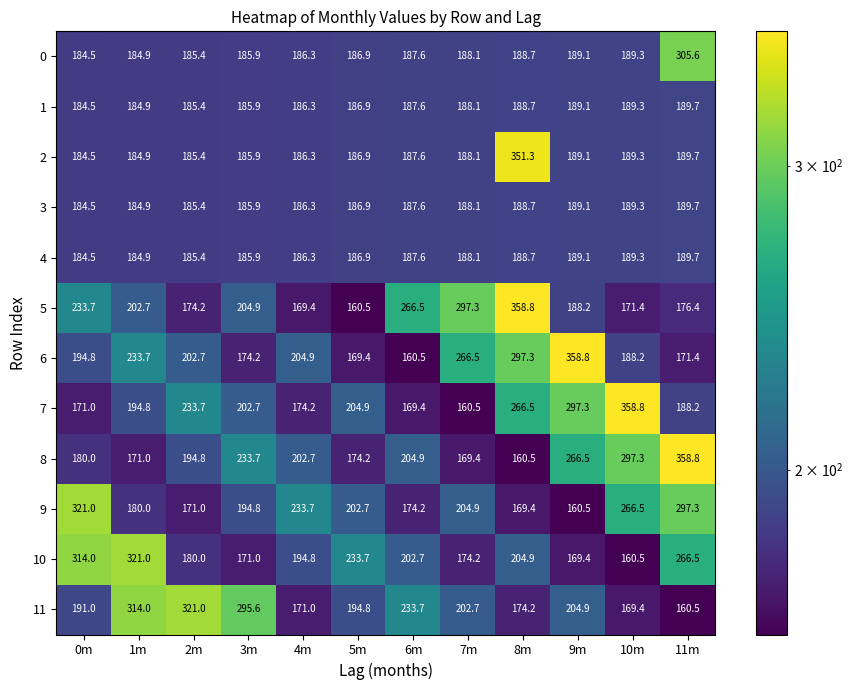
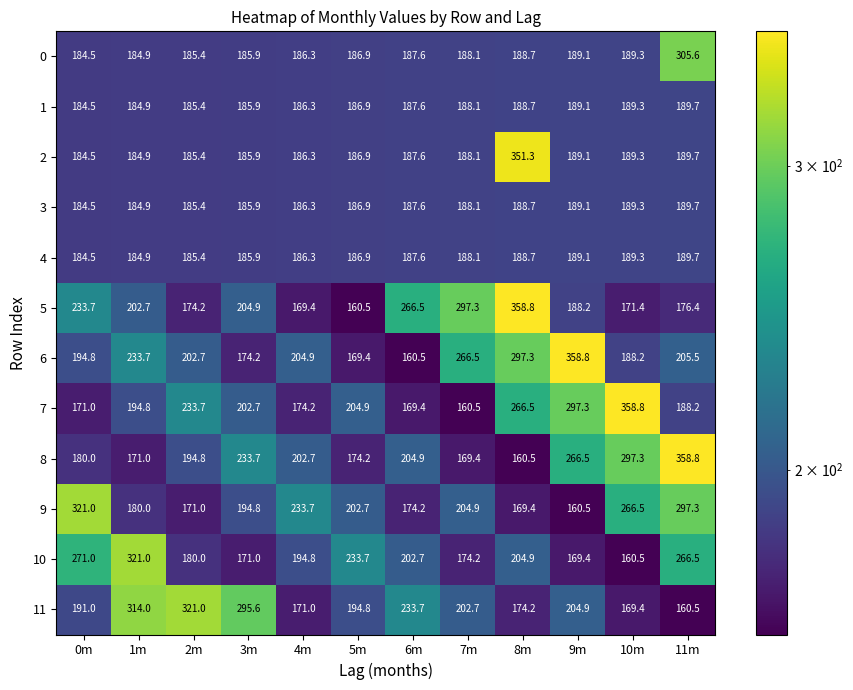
  {
    "0": {
      "0m": 184.5,
      "1m": 184.9,
      "2m": 185.4,
      "3m": 185.9,
      "4m": 186.3,
      "5m": 186.9,
      "6m": 187.6,
      "7m": 188.1,
      "8m": 188.7,
      "9m": 189.1,
      "10m": 189.3,
      "11m": 305.6
    },
    "1": {
      "0m": 184.5,
      "1m": 184.9,
      "2m": 185.4,
      "3m": 185.9,
      "4m": 186.3,
      "5m": 186.9,
      "6m": 187.6,
      "7m": 188.1,
      "8m": 188.7,
      "9m": 189.1,
      "10m": 189.3,
      "11m": 189.7
    },
    "2": {
      "0m": 184.5,
      "1m": 184.9,
      "2m": 185.4,
      "3m": 185.9,
      "4m": 186.3,
      "5m": 186.9,
      "6m": 187.6,
      "7m": 188.1,
      "8m": 351.3,
      "9m": 189.1,
      "10m": 189.3,
      "11m": 189.7
    },
    "3": {
      "0m": 184.5,
      "1m": 184.9,
      "2m": 185.4,
      "3m": 185.9,
      "4m": 186.3,
      "5m": 186.9,
      "6m": 187.6,
      "7m": 188.1,
      "8m": 188.7,
      "9m": 189.1,
      "10m": 189.3,
      "11m": 189.7
    },
    "4": {
      "0m": 184.5,
      "1m": 184.9,
      "2m": 185.4,
      "3m": 185.9,
      "4m": 186.3,
      "5m": 186.9,
      "6m": 187.6,
      "7m": 188.1,
      "8m": 188.7,
      "9m": 189.1,
      "10m": 189.3,
      "11m": 189.7
    },
    "5": {
      "0m": 233.7,
      "1m": 202.7,
      "2m": 174.2,
      "3m": 204.9,
      "4m": 169.4,
      "5m": 160.5,
      "6m": 266.5,
      "7m": 297.3,
      "8m": 358.8,
      "9m": 188.2,
      "10m": 171.4,
      "11m": 176.4
    },
    "6": {
      "0m": 194.8,
      "1m": 233.7,
      "2m": 202.7,
      "3m": 174.2,
      "4m": 204.9,
      "5m": 169.4,
      "6m": 160.5,
      "7m": 266.5,
      "8m": 297.3,
      "9m": 358.8,
      "10m": 188.2,
-     "11m": 171.4
+     "11m": 205.5
    },
    "7": {
      "0m": 171.0,
      "1m": 194.8,
      "2m": 233.7,
      "3m": 202.7,
      "4m": 174.2,
      "5m": 204.9,
      "6m": 169.4,
      "7m": 160.5,
      "8m": 266.5,
      "9m": 297.3,
      "10m": 358.8,
      "11m": 188.2
    },
    "8": {
      "0m": 180.0,
      "1m": 171.0,
      "2m": 194.8,
      "3m": 233.7,
      "4m": 202.7,
      "5m": 174.2,
      "6m": 204.9,
      "7m": 169.4,
      "8m": 160.5,
      "9m": 266.5,
      "10m": 297.3,
      "11m": 358.8
    },
    "9": {
      "0m": 321.0,
      "1m": 180.0,
      "2m": 171.0,
      "3m": 194.8,
      "4m": 233.7,
      "5m": 202.7,
      "6m": 174.2,
      "7m": 204.9,
      "8m": 169.4,
      "9m": 160.5,
      "10m": 266.5,
      "11m": 297.3
    },
    "10": {
-     "0m": 314.0,
+     "0m": 271.0,
      "1m": 321.0,
      "2m": 180.0,
      "3m": 171.0,
      "4m": 194.8,
      "5m": 233.7,
      "6m": 202.7,
      "7m": 174.2,
      "8m": 204.9,
      "9m": 169.4,
      "10m": 160.5,
      "11m": 266.5
    },
    "11": {
      "0m": 191.0,
      "1m": 314.0,
      "2m": 321.0,
      "3m": 295.6,
      "4m": 171.0,
      "5m": 194.8,
      "6m": 233.7,
      "7m": 202.7,
      "8m": 174.2,
      "9m": 204.9,
      "10m": 169.4,
      "11m": 160.5
    }
  }
